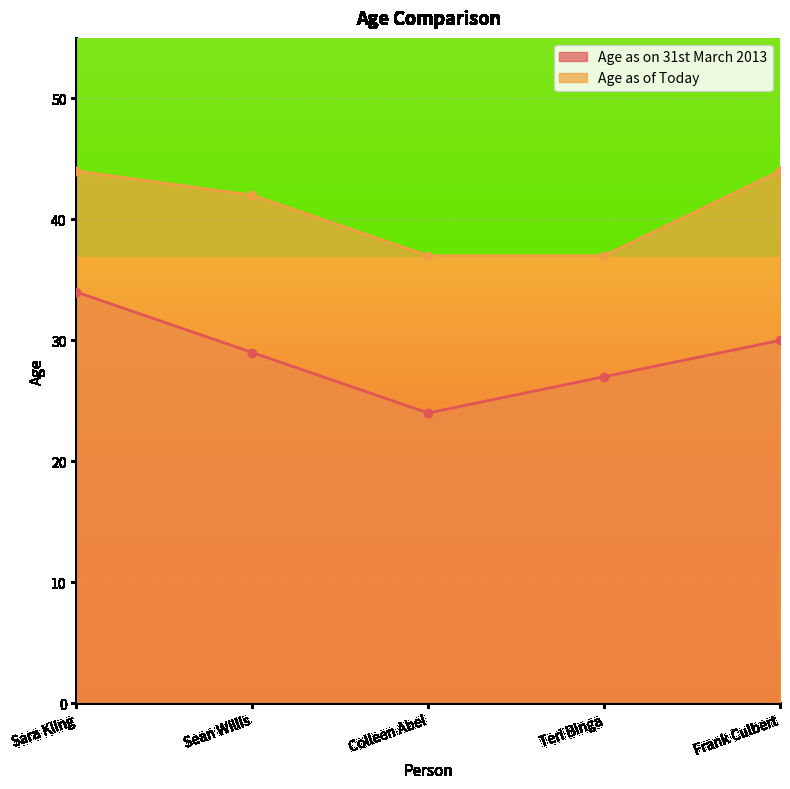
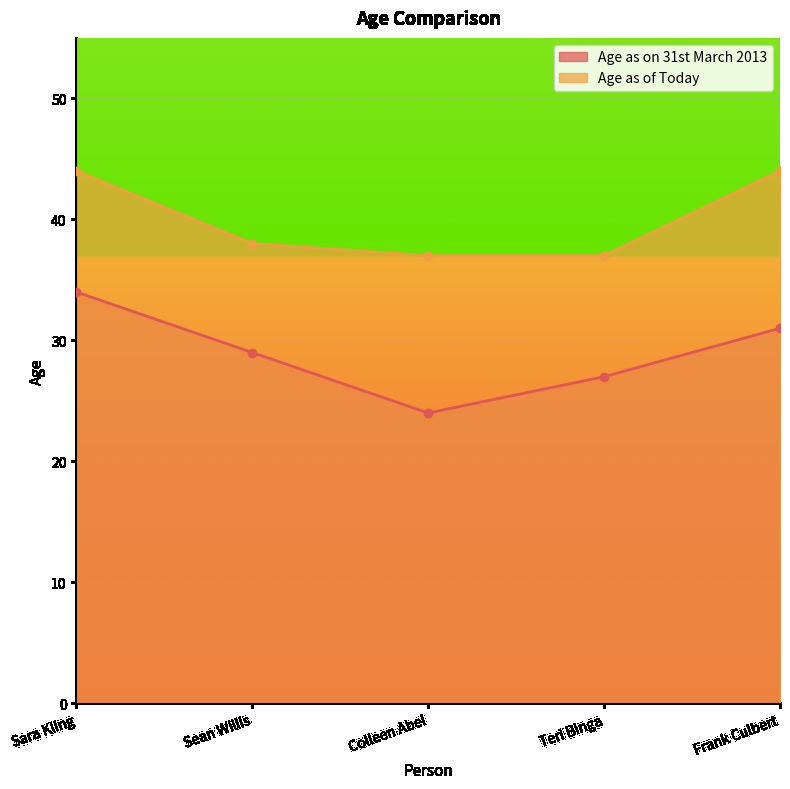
  {
    "Age as on 31st March 2013": {
      "Sara Kling": 34,
      "Sean Willis": 29,
      "Colleen Abel": 24,
      "Teri Binga": 27,
-     "Frank Culbert": 30
+     "Frank Culbert": 31
    },
    "Age as of Today": {
      "Sara Kling": 44,
-     "Sean Willis": 42,
+     "Sean Willis": 38,
      "Colleen Abel": 37,
      "Teri Binga": 37,
      "Frank Culbert": 44
    }
  }
